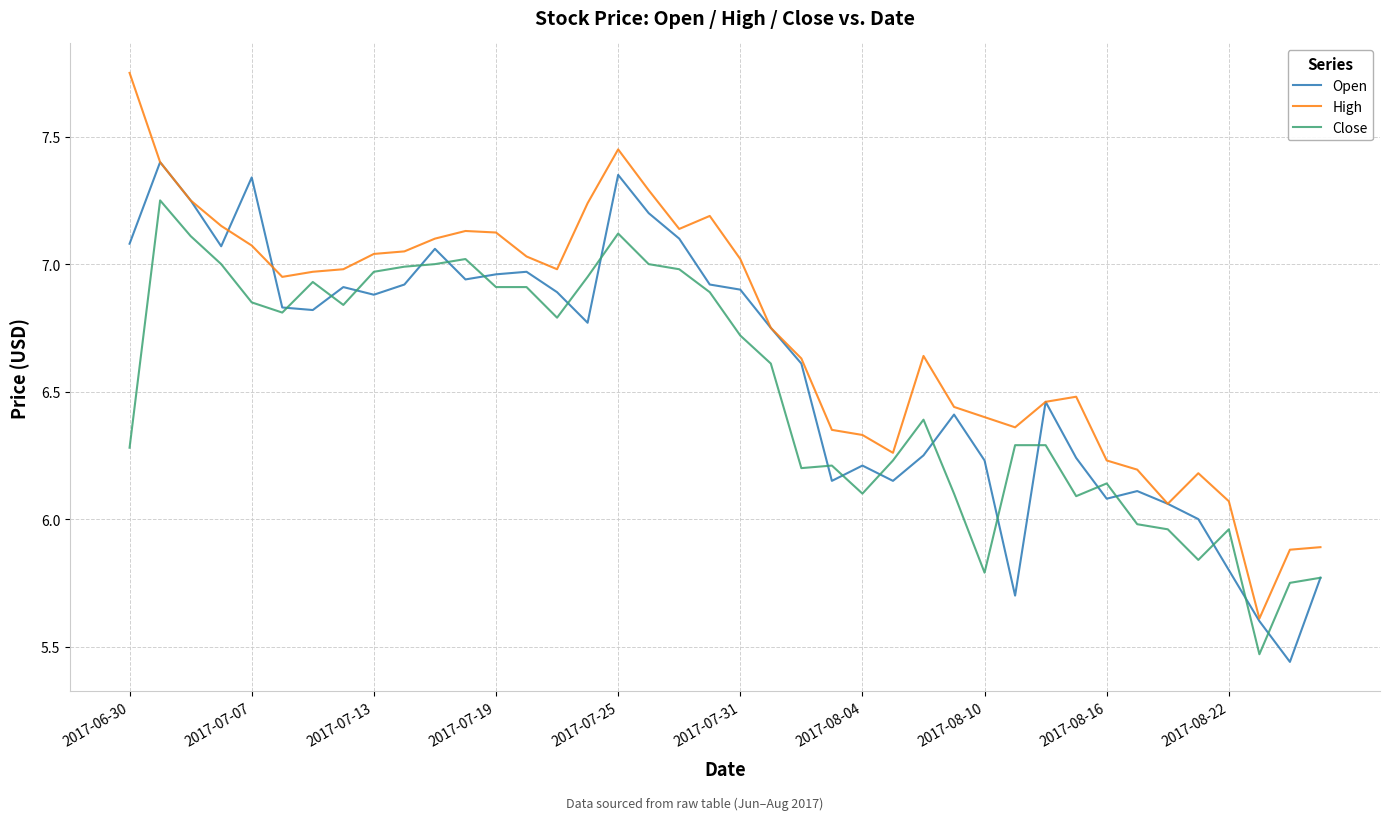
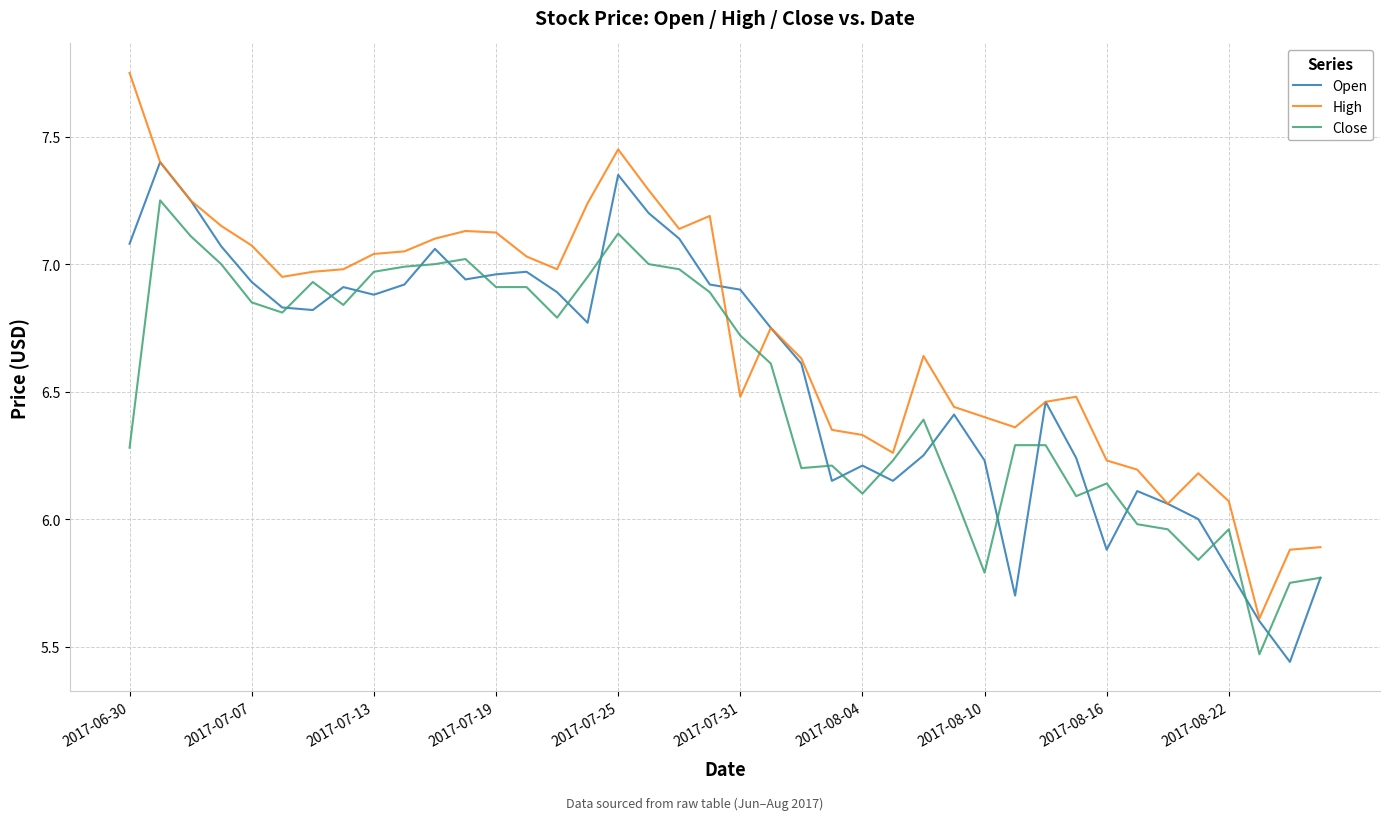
  {
    "Open": {
      "2017-06-30": 7.08,
-     "2017-07-07": 7.34,
+     "2017-07-07": 6.93,
      "2017-07-13": 6.88,
      "2017-07-19": 6.96,
      "2017-07-25": 7.35,
      "2017-07-31": 6.90,
      "2017-08-04": 6.21,
      "2017-08-10": 6.23,
-     "2017-08-16": 6.08,
+     "2017-08-16": 5.88,
      "2017-08-22": 5.80
    },
    "High": {
      "2017-06-30": 7.75,
      "2017-07-07": 7.07,
      "2017-07-13": 7.04,
      "2017-07-19": 7.12,
      "2017-07-25": 7.45,
-     "2017-07-31": 7.02,
+     "2017-07-31": 6.48,
      "2017-08-04": 6.33,
      "2017-08-10": 6.40,
      "2017-08-16": 6.23,
      "2017-08-22": 6.07
    },
    "Close": {
      "2017-06-30": 6.28,
      "2017-07-07": 6.85,
      "2017-07-13": 6.97,
      "2017-07-19": 6.91,
      "2017-07-25": 7.12,
      "2017-07-31": 6.72,
      "2017-08-04": 6.10,
      "2017-08-10": 5.79,
      "2017-08-16": 6.14,
      "2017-08-22": 5.96
    }
  }
